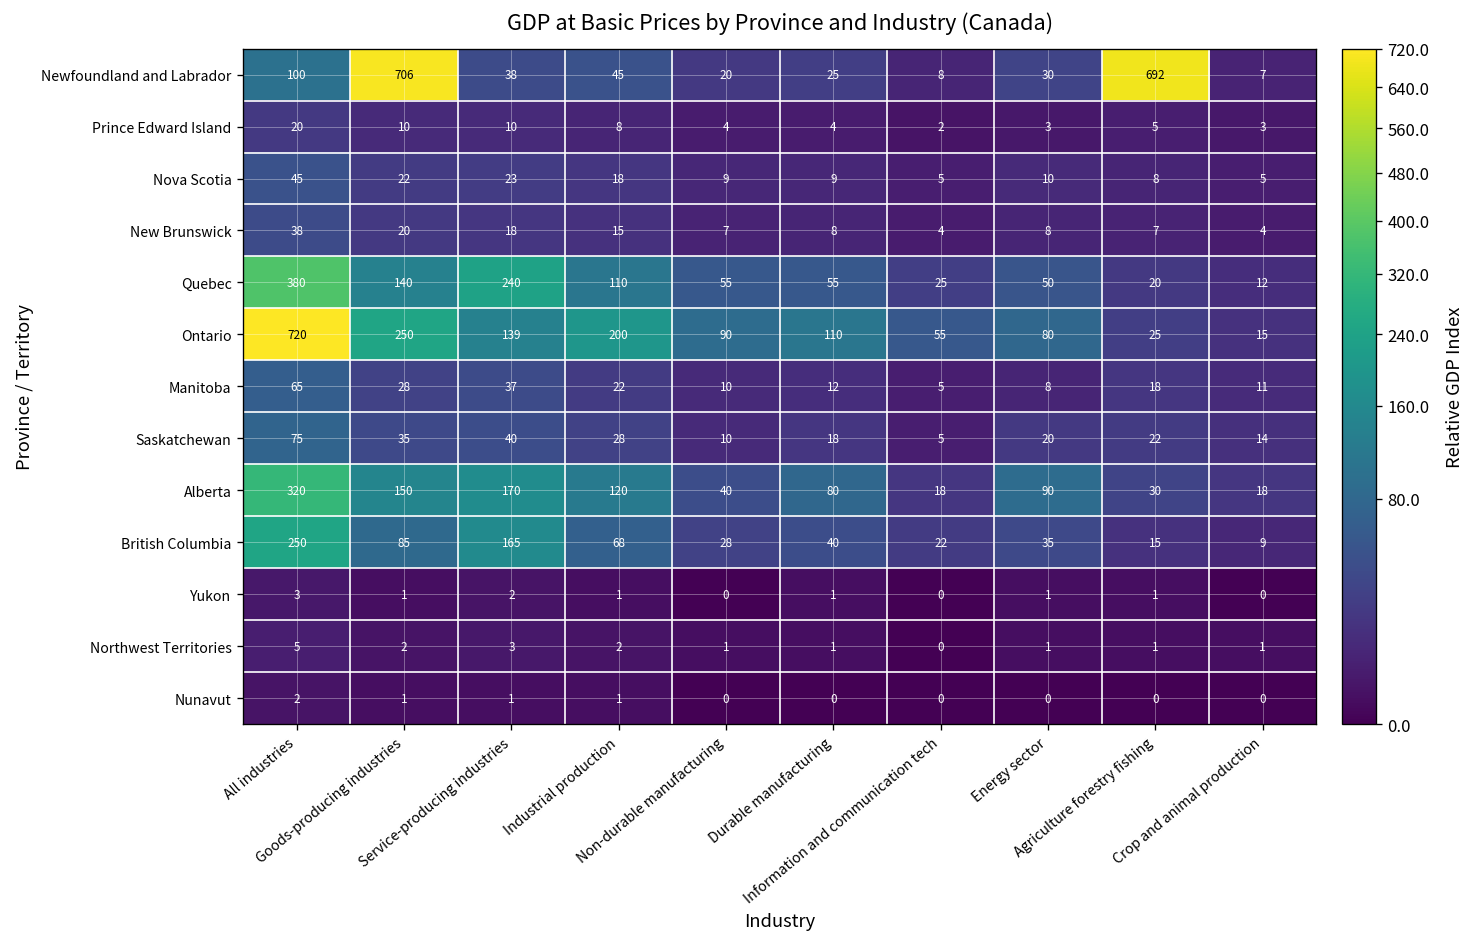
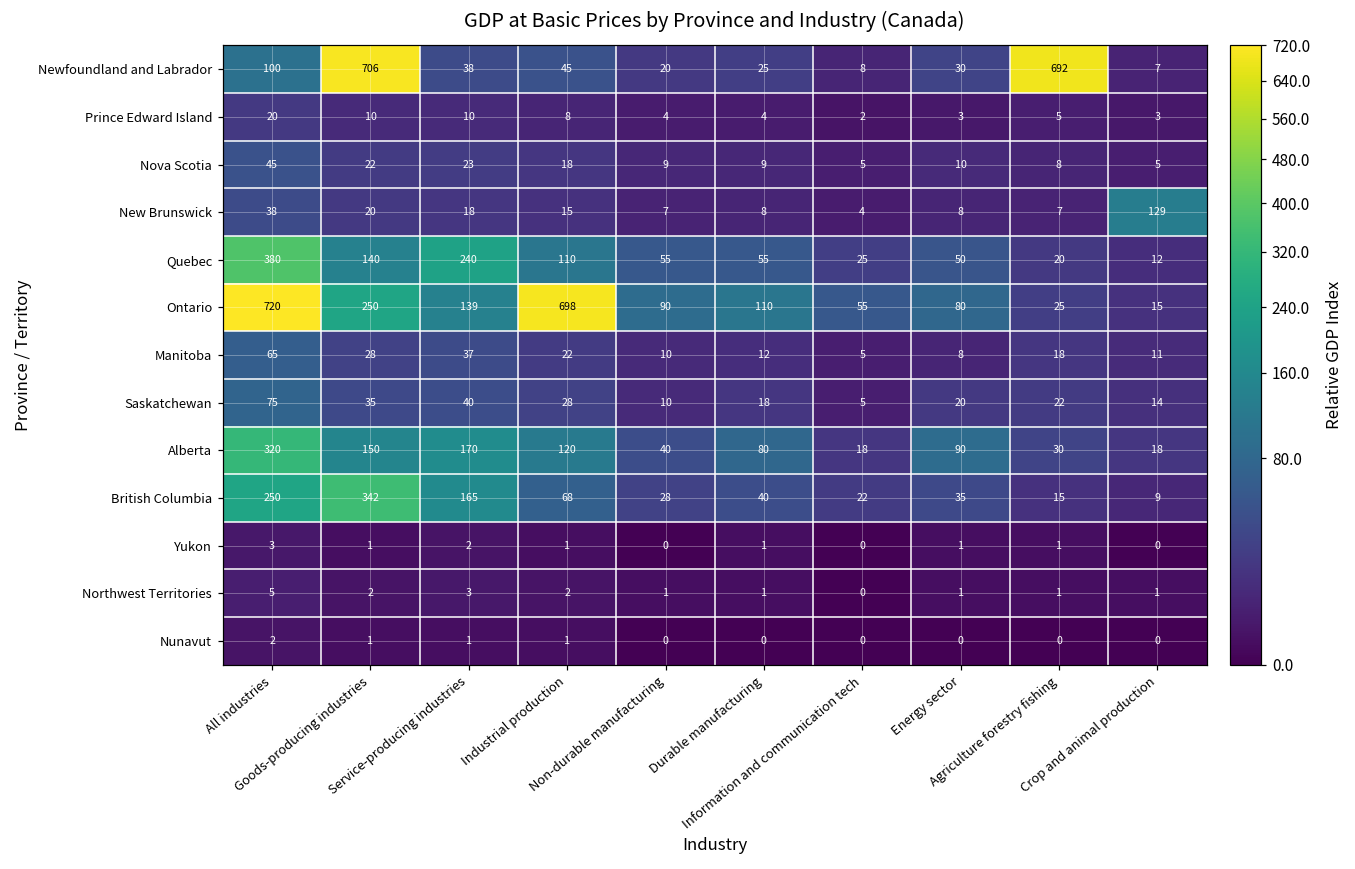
  {
    "Newfoundland and Labrador": {
      "All industries": 100,
      "Goods-producing industries": 706,
      "Service-producing industries": 38,
      "Industrial production": 45,
      "Non-durable manufacturing": 20,
      "Durable manufacturing": 25,
      "Information and communication tech": 8,
      "Energy sector": 30,
      "Agriculture forestry fishing": 692,
      "Crop and animal production": 7
    },
    "Prince Edward Island": {
      "All industries": 20,
      "Goods-producing industries": 10,
      "Service-producing industries": 10,
      "Industrial production": 8,
      "Non-durable manufacturing": 4,
      "Durable manufacturing": 4,
      "Information and communication tech": 2,
      "Energy sector": 3,
      "Agriculture forestry fishing": 5,
      "Crop and animal production": 3
    },
    "Nova Scotia": {
      "All industries": 45,
      "Goods-producing industries": 22,
      "Service-producing industries": 23,
      "Industrial production": 18,
      "Non-durable manufacturing": 9,
      "Durable manufacturing": 9,
      "Information and communication tech": 5,
      "Energy sector": 10,
      "Agriculture forestry fishing": 8,
      "Crop and animal production": 5
    },
    "New Brunswick": {
      "All industries": 38,
      "Goods-producing industries": 20,
      "Service-producing industries": 18,
      "Industrial production": 15,
      "Non-durable manufacturing": 7,
      "Durable manufacturing": 8,
      "Information and communication tech": 4,
      "Energy sector": 8,
      "Agriculture forestry fishing": 7,
-     "Crop and animal production": 4
+     "Crop and animal production": 129
    },
    "Quebec": {
      "All industries": 380,
      "Goods-producing industries": 140,
      "Service-producing industries": 240,
      "Industrial production": 110,
      "Non-durable manufacturing": 55,
      "Durable manufacturing": 55,
      "Information and communication tech": 25,
      "Energy sector": 50,
      "Agriculture forestry fishing": 20,
      "Crop and animal production": 12
    },
    "Ontario": {
      "All industries": 720,
      "Goods-producing industries": 250,
      "Service-producing industries": 139,
-     "Industrial production": 200,
+     "Industrial production": 698,
      "Non-durable manufacturing": 90,
      "Durable manufacturing": 110,
      "Information and communication tech": 55,
      "Energy sector": 80,
      "Agriculture forestry fishing": 25,
      "Crop and animal production": 15
    },
    "Manitoba": {
      "All industries": 65,
      "Goods-producing industries": 28,
      "Service-producing industries": 37,
      "Industrial production": 22,
      "Non-durable manufacturing": 10,
      "Durable manufacturing": 12,
      "Information and communication tech": 5,
      "Energy sector": 8,
      "Agriculture forestry fishing": 18,
      "Crop and animal production": 11
    },
    "Saskatchewan": {
      "All industries": 75,
      "Goods-producing industries": 35,
      "Service-producing industries": 40,
      "Industrial production": 28,
      "Non-durable manufacturing": 10,
      "Durable manufacturing": 18,
      "Information and communication tech": 5,
      "Energy sector": 20,
      "Agriculture forestry fishing": 22,
      "Crop and animal production": 14
    },
    "Alberta": {
      "All industries": 320,
      "Goods-producing industries": 150,
      "Service-producing industries": 170,
      "Industrial production": 120,
      "Non-durable manufacturing": 40,
      "Durable manufacturing": 80,
      "Information and communication tech": 18,
      "Energy sector": 90,
      "Agriculture forestry fishing": 30,
      "Crop and animal production": 18
    },
    "British Columbia": {
      "All industries": 250,
-     "Goods-producing industries": 85,
+     "Goods-producing industries": 342,
      "Service-producing industries": 165,
      "Industrial production": 68,
      "Non-durable manufacturing": 28,
      "Durable manufacturing": 40,
      "Information and communication tech": 22,
      "Energy sector": 35,
      "Agriculture forestry fishing": 15,
      "Crop and animal production": 9
    },
    "Yukon": {
      "All industries": 3,
      "Goods-producing industries": 1,
      "Service-producing industries": 2,
      "Industrial production": 1,
      "Non-durable manufacturing": 0,
      "Durable manufacturing": 1,
      "Information and communication tech": 0,
      "Energy sector": 1,
      "Agriculture forestry fishing": 1,
      "Crop and animal production": 0
    },
    "Northwest Territories": {
      "All industries": 5,
      "Goods-producing industries": 2,
      "Service-producing industries": 3,
      "Industrial production": 2,
      "Non-durable manufacturing": 1,
      "Durable manufacturing": 1,
      "Information and communication tech": 0,
      "Energy sector": 1,
      "Agriculture forestry fishing": 1,
      "Crop and animal production": 1
    },
    "Nunavut": {
      "All industries": 2,
      "Goods-producing industries": 1,
      "Service-producing industries": 1,
      "Industrial production": 1,
      "Non-durable manufacturing": 0,
      "Durable manufacturing": 0,
      "Information and communication tech": 0,
      "Energy sector": 0,
      "Agriculture forestry fishing": 0,
      "Crop and animal production": 0
    }
  }
